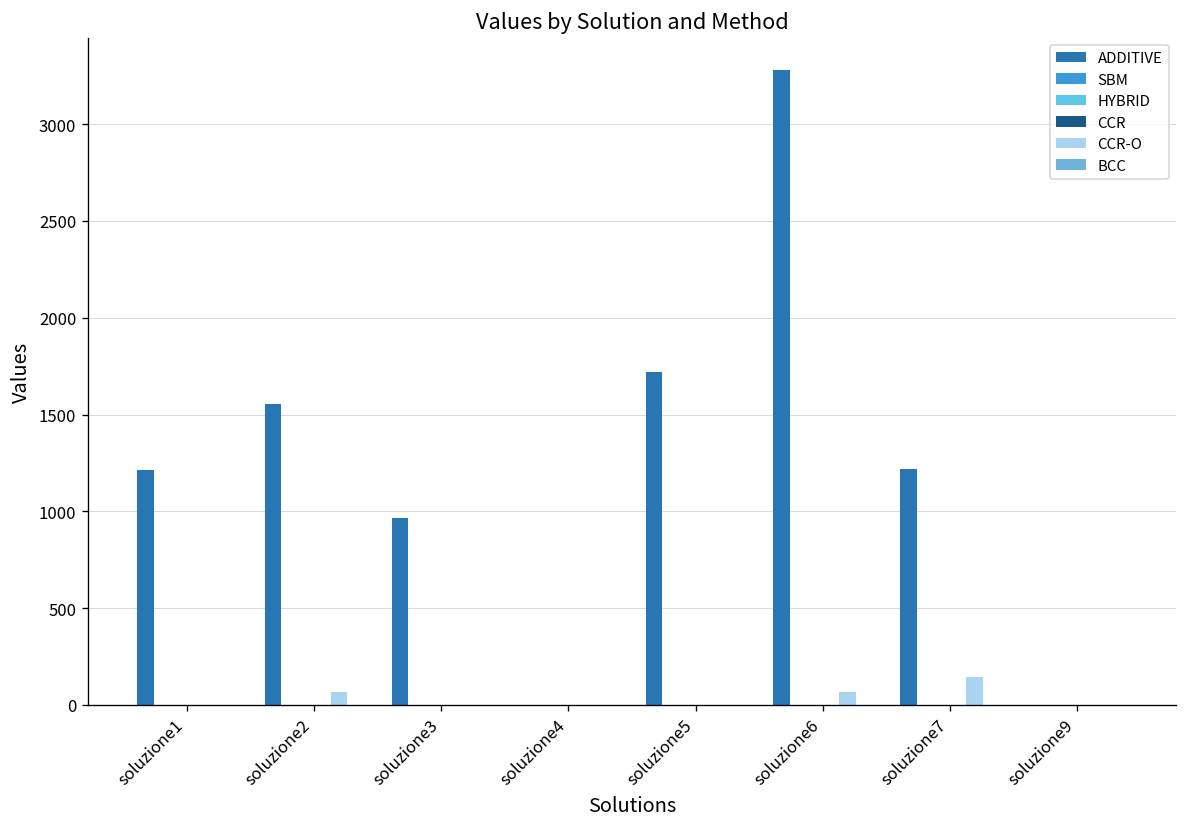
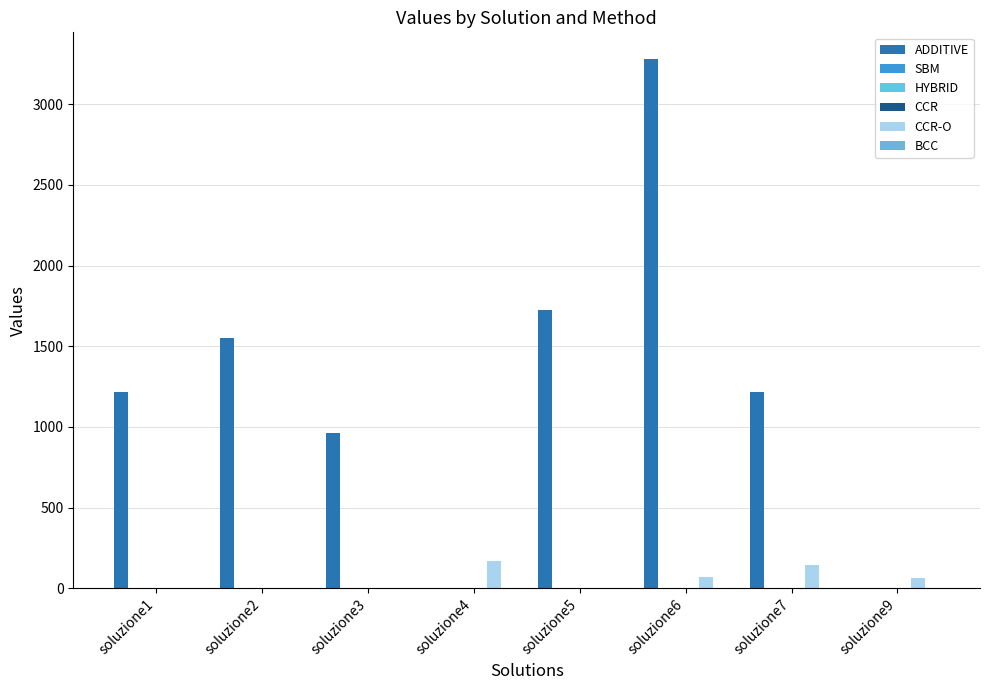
  {
    "CCR-O": {
-     "soluzione2": 60,
-     "soluzione4": 0,
+     "soluzione2": 0,
+     "soluzione4": 170,
      "soluzione6": 70,
      "soluzione7": 140,
-     "soluzione9": 0
+     "soluzione9": 60
    }
  }
